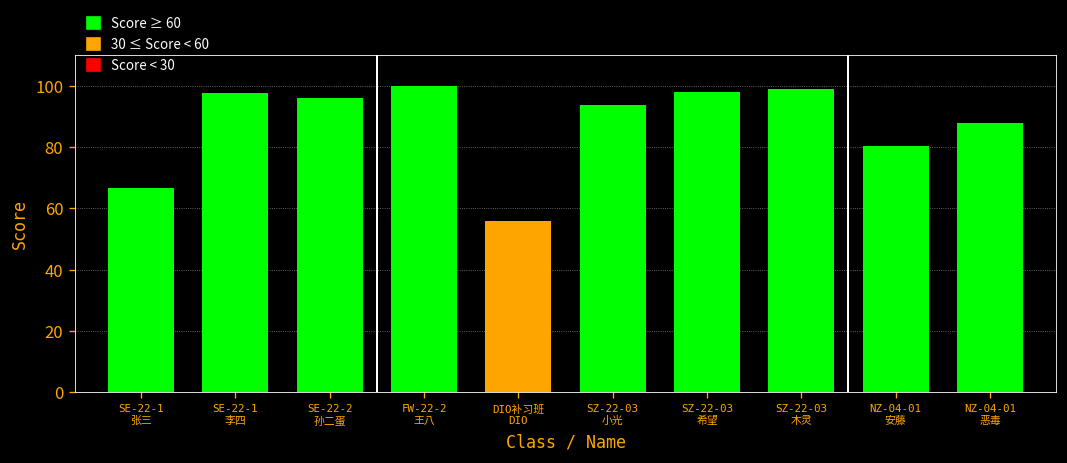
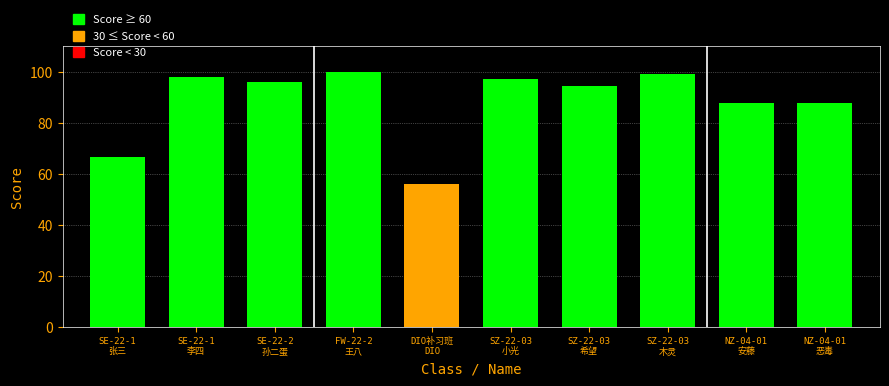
  {
    "SE-22-1 张三": 67,
    "SE-22-1 李四": 98,
    "SE-22-2 孙二蛋": 96,
    "FW-22-2 王八": 100,
    "DIO补习班 DIO": 56,
-   "SZ-22-03 小光": 94,
-   "SZ-22-03 希望": 98,
+   "SZ-22-03 小光": 97,
+   "SZ-22-03 希望": 95,
    "SZ-22-03 木灵": 99,
-   "NZ-04-01 安藤": 80,
+   "NZ-04-01 安藤": 88,
    "NZ-04-01 恶毒": 88
  }
